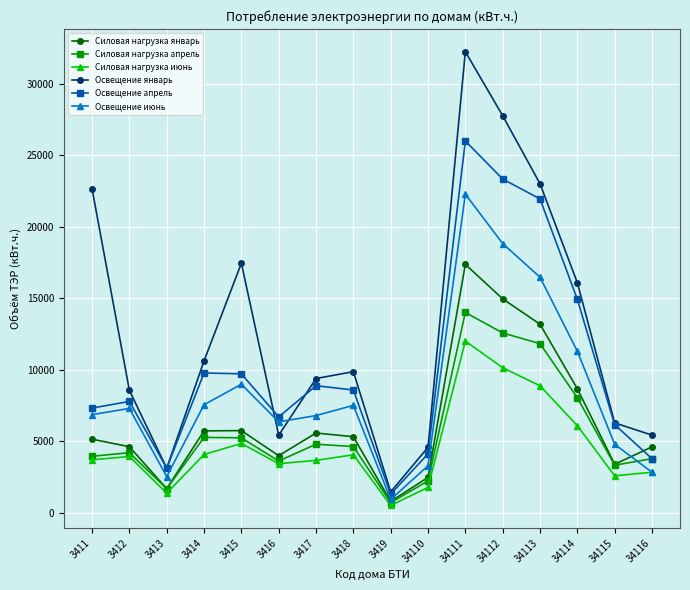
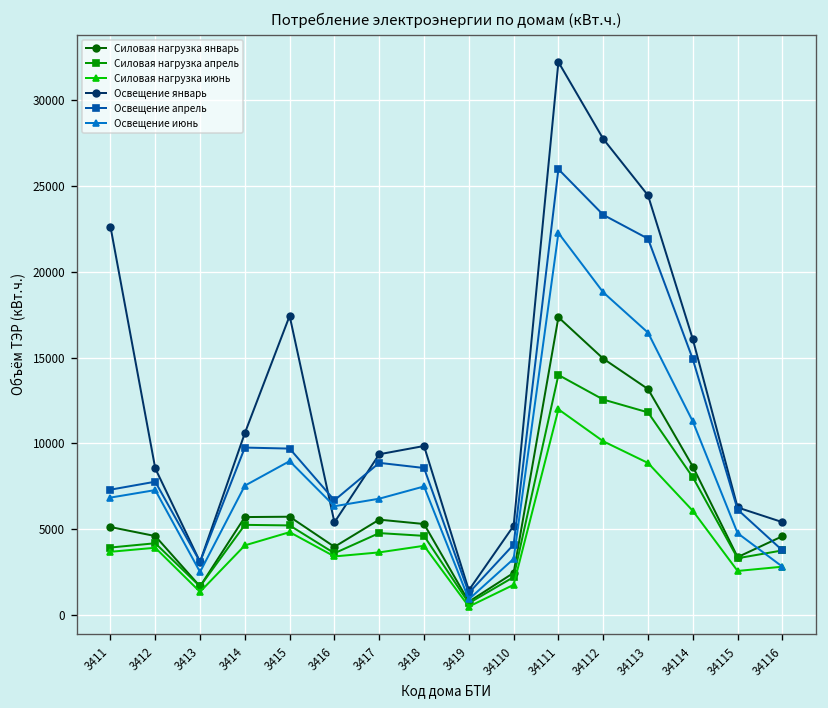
  {
    "Освещение январь": {
      "3411": 22600,
      "3412": 8500,
      "3414": 10600,
      "3415": 17400,
      "3416": 5400,
      "3417": 9400,
      "3418": 9900,
-     "34110": 4600,
+     "34110": 5200,
      "34111": 32200,
      "34112": 27800,
-     "34113": 23000,
+     "34113": 24500,
      "34114": 16100,
      "34116": 5400
    }
  }
